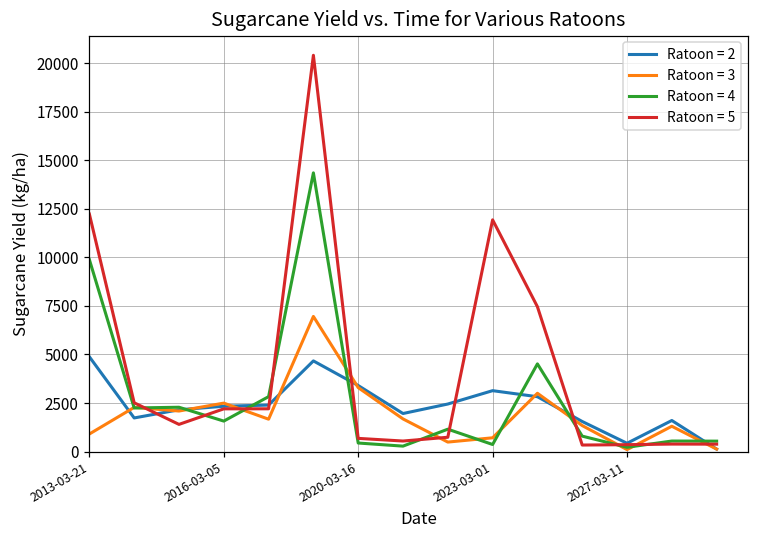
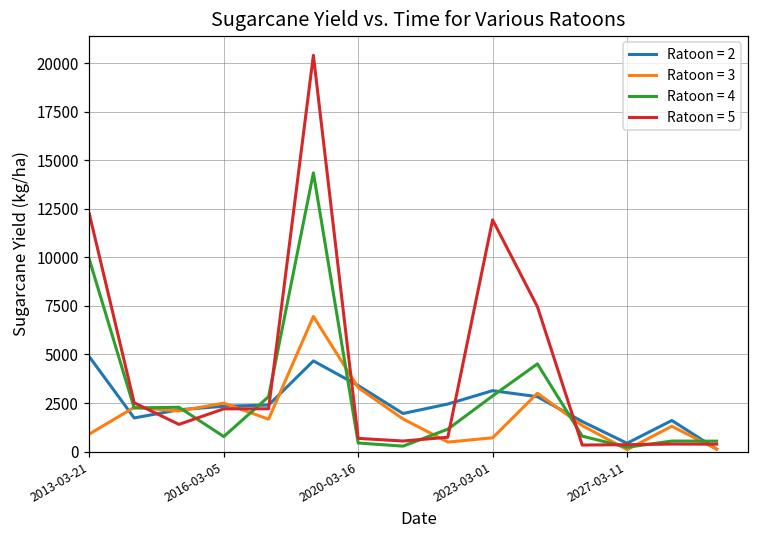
  {
    "Ratoon = 2": {
      "2013-03-21": 4900,
      "2023-03-01": 3100
    },
    "Ratoon = 3": {
      "2013-03-21": 900,
      "2016-03-05": 2500,
      "2023-03-01": 700
    },
    "Ratoon = 4": {
      "2013-03-21": 9900,
-     "2016-03-05": 1600,
+     "2016-03-05": 800,
      "2020-03-16": 400,
-     "2023-03-01": 400
+     "2023-03-01": 2900
    },
    "Ratoon = 5": {
      "2013-03-21": 12200,
      "2020-03-16": 700,
      "2023-03-01": 11900
    }
  }
